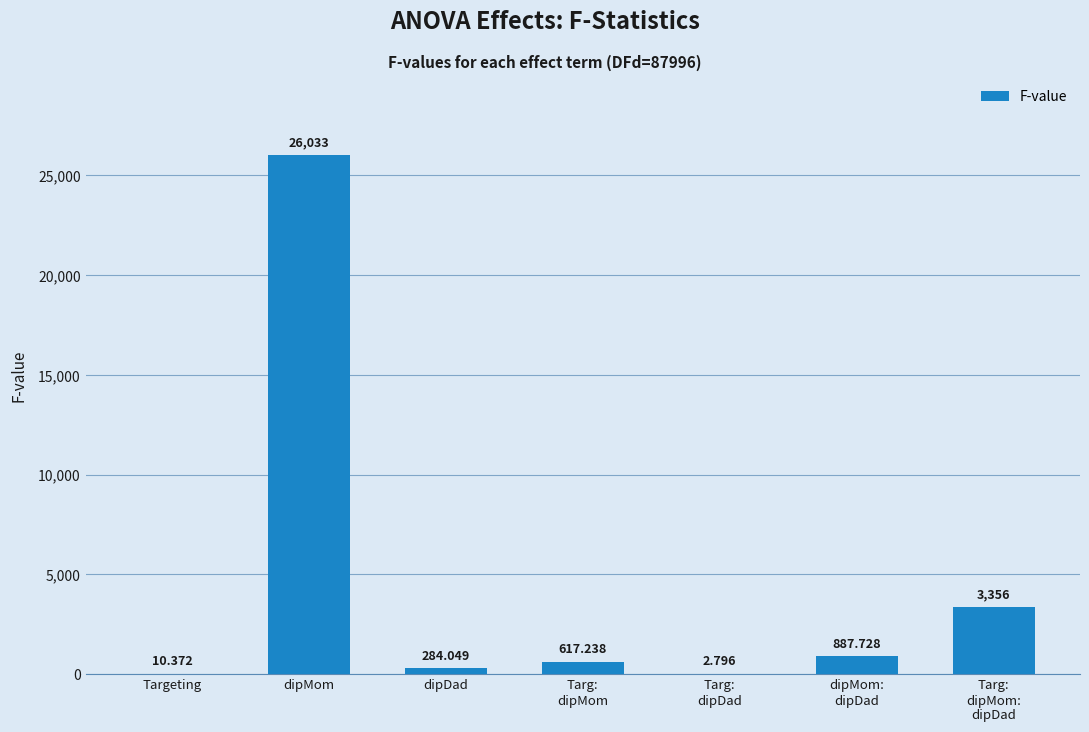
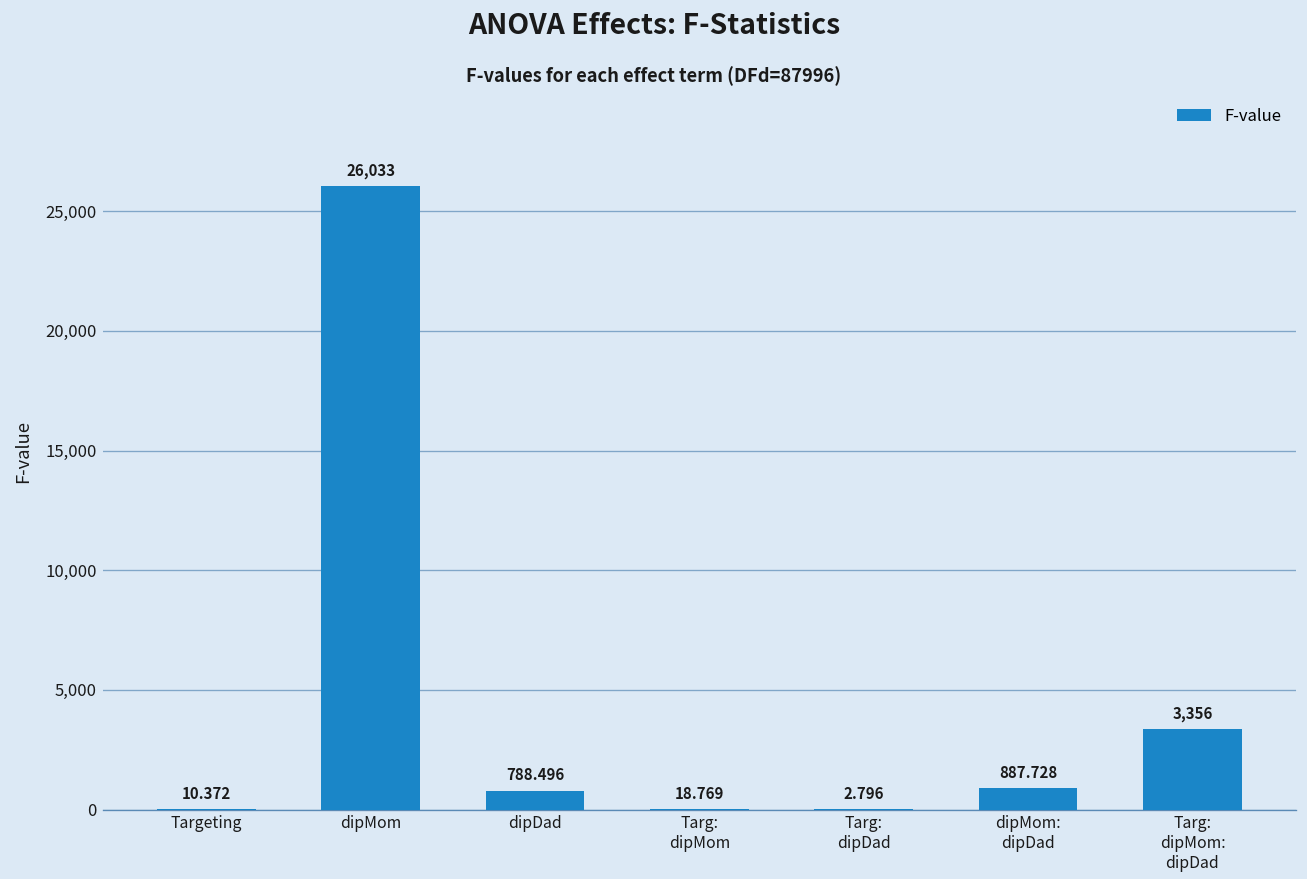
  {
    "Targeting": "10.372",
    "dipMom": "26,033",
-   "dipDad": "284.049",
-   "Targ: dipMom": "617.238",
+   "dipDad": "788.496",
+   "Targ: dipMom": "18.769",
    "Targ: dipDad": "2.796",
    "dipMom: dipDad": "887.728",
    "Targ: dipMom: dipDad": "3,356"
  }
